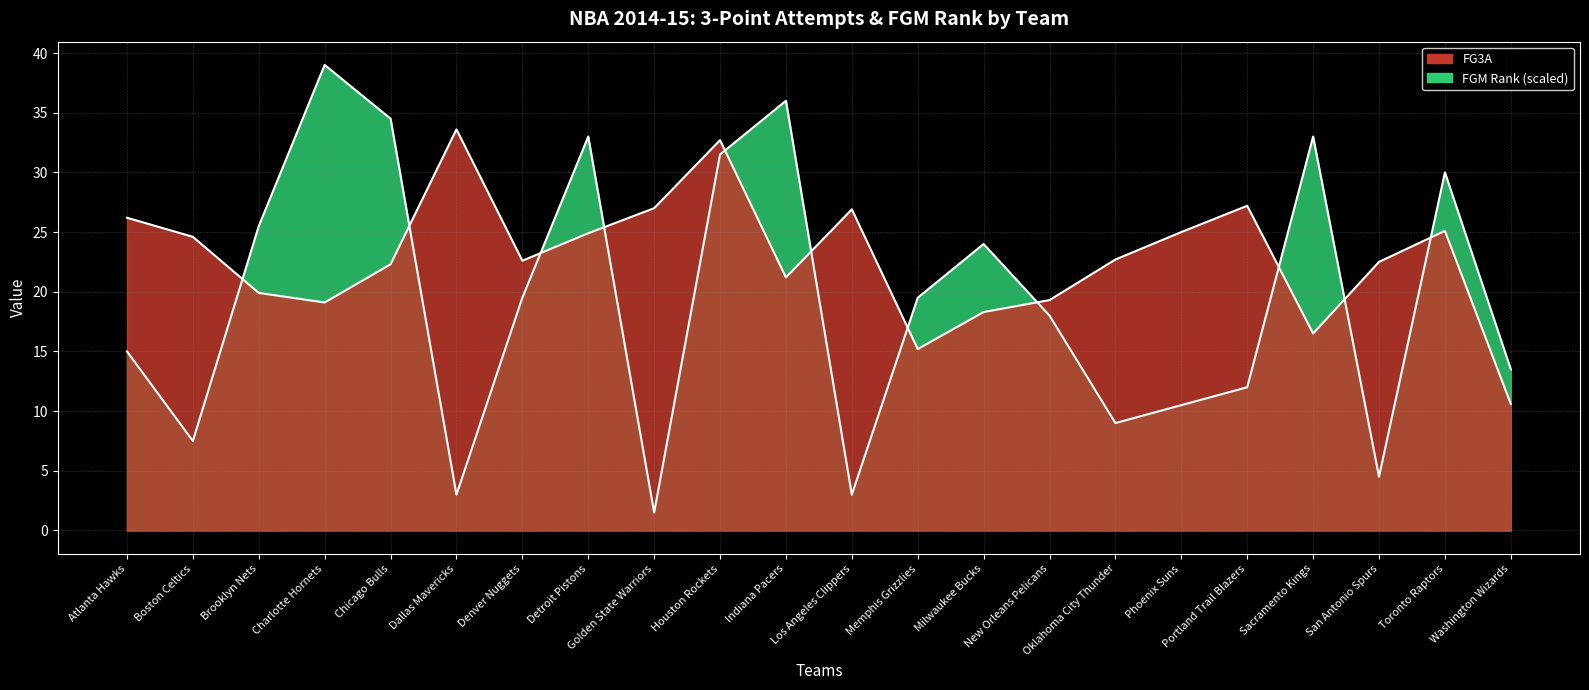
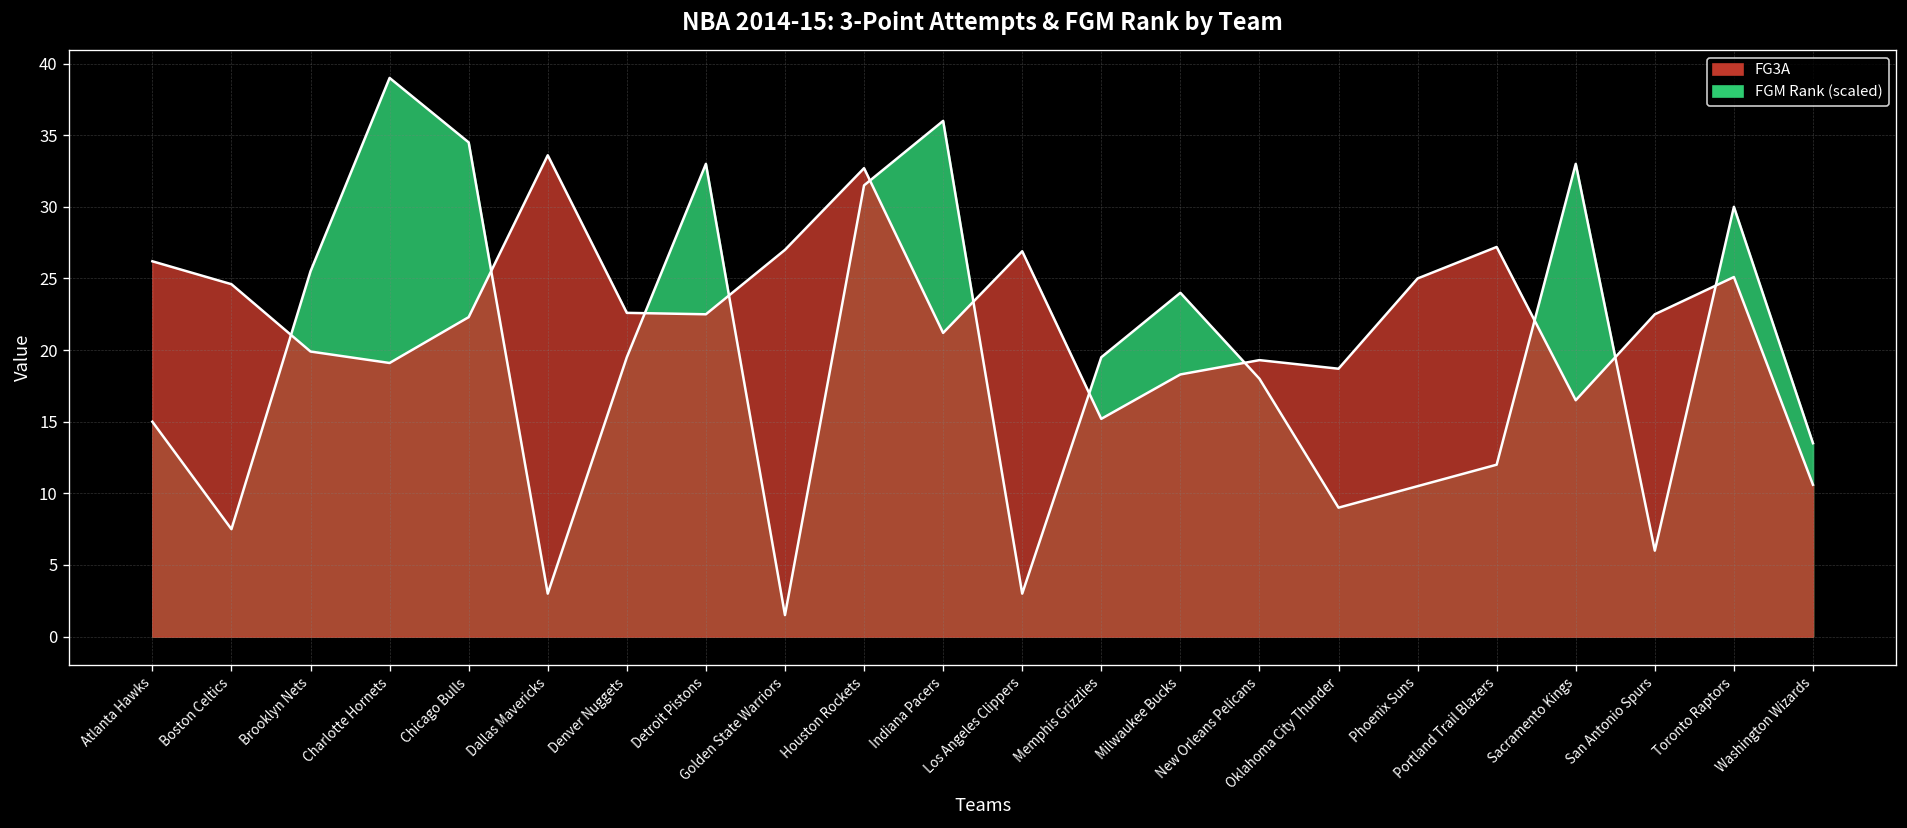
  {
    "FGM Rank (scaled)": {
      "Atlanta Hawks": 15.0,
      "Boston Celtics": 7.5,
      "Brooklyn Nets": 25.5,
      "Charlotte Hornets": 39.0,
      "Chicago Bulls": 34.5,
      "Dallas Mavericks": 3.0,
      "Denver Nuggets": 19.5,
      "Detroit Pistons": 33.0,
      "Golden State Warriors": 1.5,
      "Houston Rockets": 31.5,
      "Indiana Pacers": 36.0,
      "Los Angeles Clippers": 3.0,
      "Memphis Grizzlies": 19.5,
      "Milwaukee Bucks": 24.0,
      "New Orleans Pelicans": 18.0,
      "Oklahoma City Thunder": 9.0,
      "Phoenix Suns": 10.5,
      "Portland Trail Blazers": 12.0,
      "Sacramento Kings": 33.0,
-     "San Antonio Spurs": 4.5,
+     "San Antonio Spurs": 6.0,
      "Toronto Raptors": 30.0,
      "Washington Wizards": 13.5
    },
    "FG3A": {
      "Atlanta Hawks": 26.2,
      "Boston Celtics": 24.6,
      "Brooklyn Nets": 19.9,
      "Charlotte Hornets": 19.1,
      "Chicago Bulls": 22.3,
      "Dallas Mavericks": 33.6,
      "Denver Nuggets": 22.6,
-     "Detroit Pistons": 24.9,
+     "Detroit Pistons": 22.5,
      "Golden State Warriors": 27.0,
      "Houston Rockets": 32.7,
      "Indiana Pacers": 21.2,
      "Los Angeles Clippers": 26.9,
      "Memphis Grizzlies": 15.2,
      "Milwaukee Bucks": 18.3,
      "New Orleans Pelicans": 19.3,
-     "Oklahoma City Thunder": 22.7,
+     "Oklahoma City Thunder": 18.7,
      "Phoenix Suns": 25.0,
      "Portland Trail Blazers": 27.2,
      "Sacramento Kings": 16.5,
      "San Antonio Spurs": 22.5,
      "Toronto Raptors": 25.1,
      "Washington Wizards": 10.6
    }
  }
